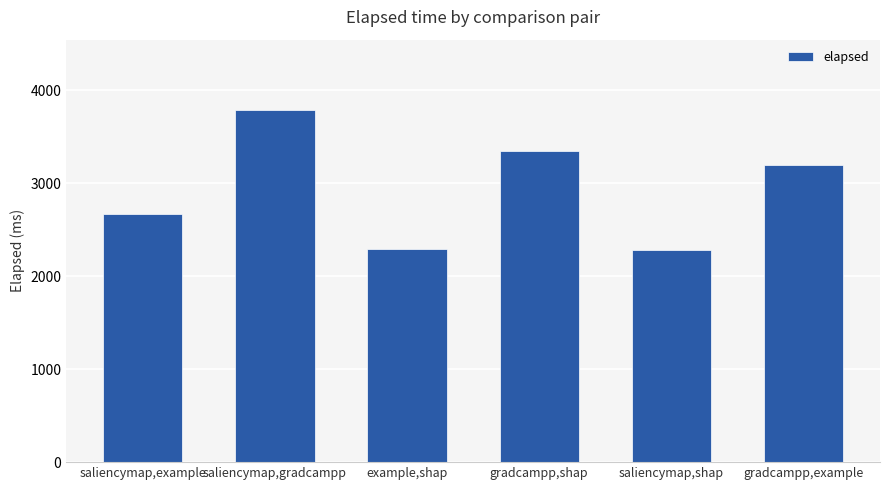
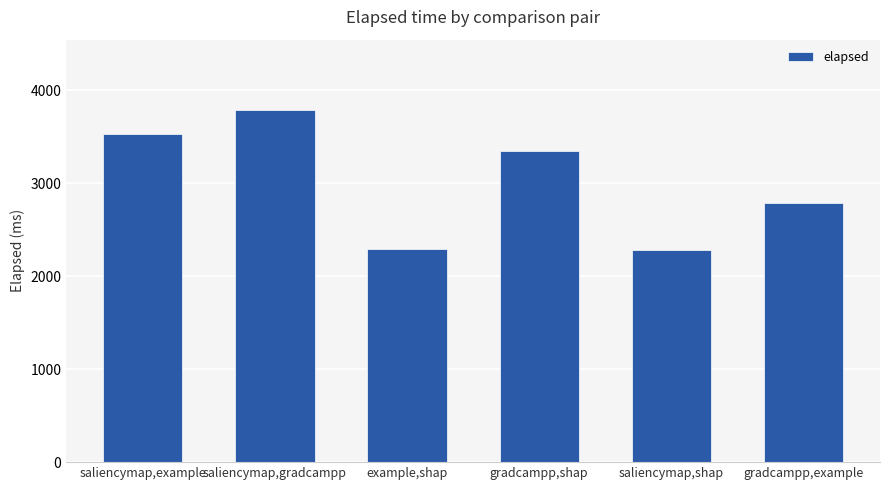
  {
-   "saliencymap,example": 2700,
+   "saliencymap,example": 3500,
    "saliencymap,gradcampp": 3800,
    "example,shap": 2300,
    "gradcampp,shap": 3300,
    "saliencymap,shap": 2300,
-   "gradcampp,example": 3200
+   "gradcampp,example": 2800
  }
